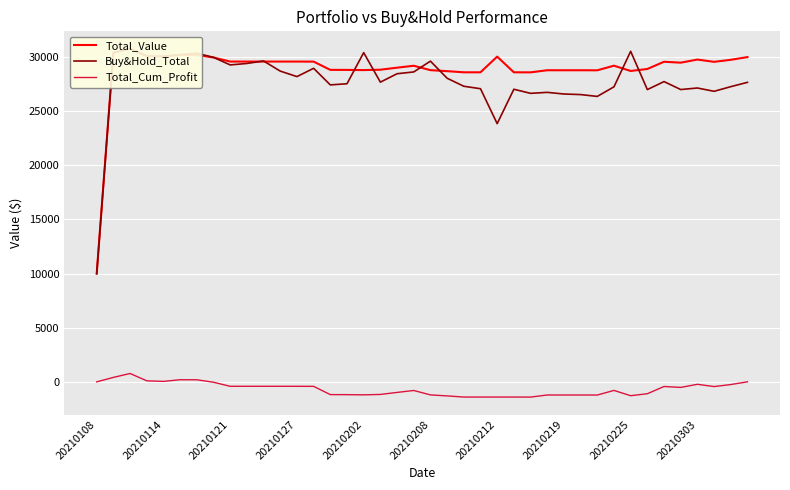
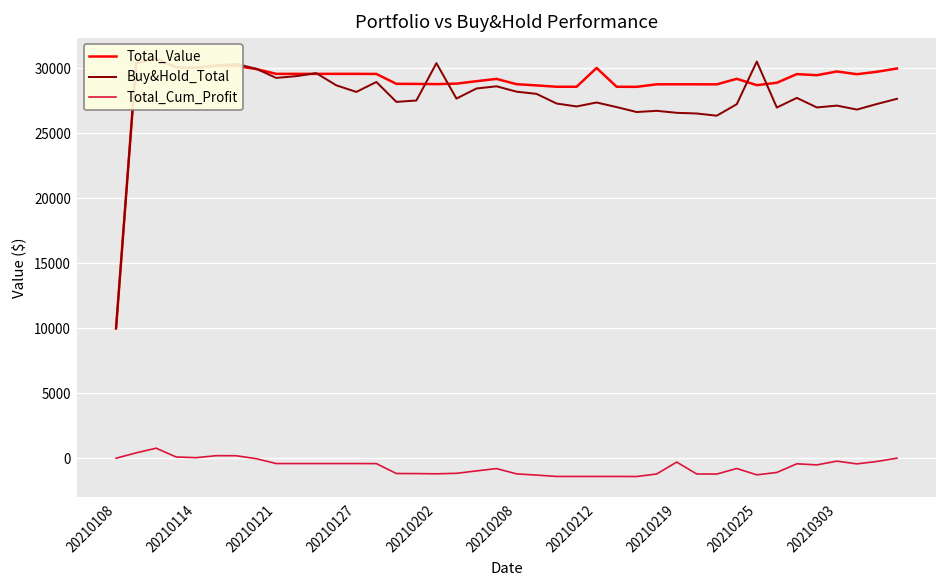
  {
    "Total_Value": {
      "20210121": 29600,
      "20210127": 29600,
      "20210202": 28800,
      "20210208": 28800,
      "20210212": 30000,
      "20210219": 28800,
      "20210225": 28700,
      "20210303": 29800
    },
    "Buy&Hold_Total": {
      "20210121": 29300,
      "20210127": 28200,
      "20210202": 30400,
-     "20210208": 29600,
-     "20210212": 23800,
+     "20210208": 28200,
+     "20210212": 27400,
      "20210219": 26600,
      "20210225": 30500,
      "20210303": 27100
    },
    "Total_Cum_Profit": {
      "20210108": 0,
      "20210114": 0,
      "20210121": -400,
      "20210127": -400,
      "20210202": -1200,
      "20210208": -1200,
      "20210212": -1400,
-     "20210219": -1200,
+     "20210219": -300,
      "20210225": -1300,
      "20210303": -200
    }
  }
